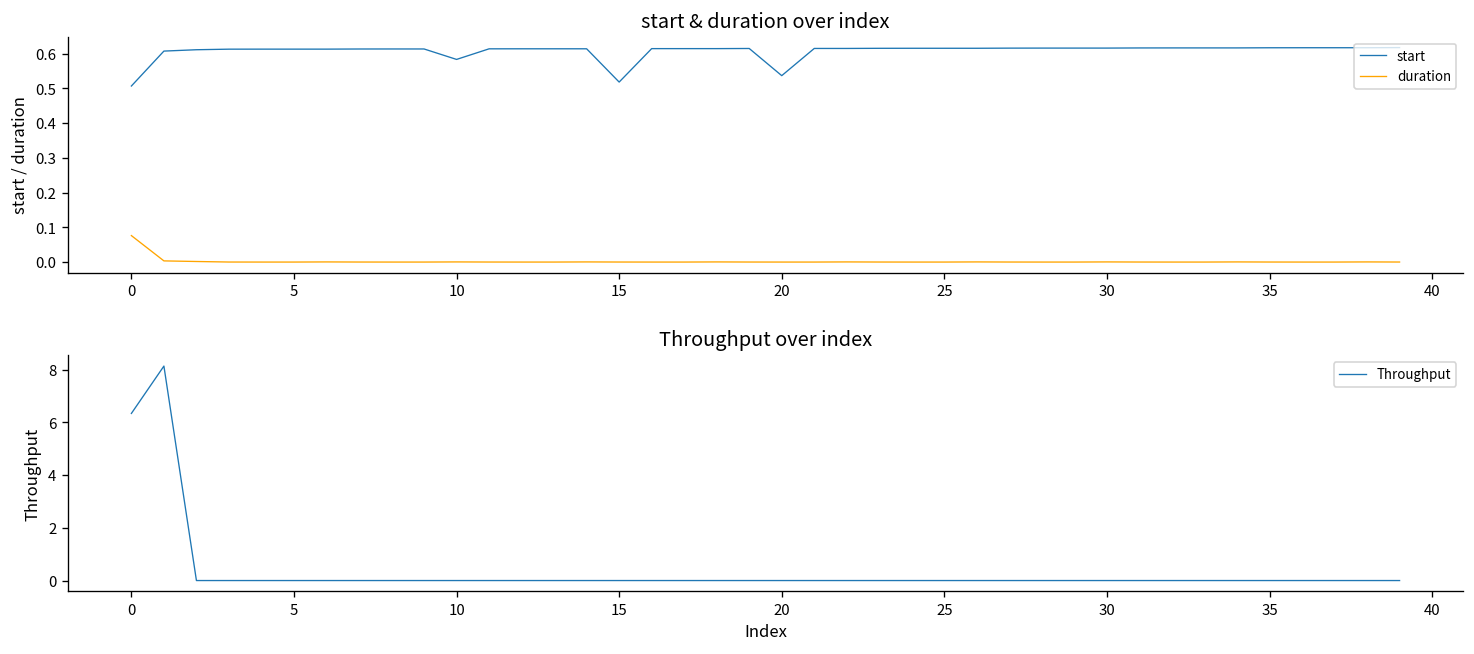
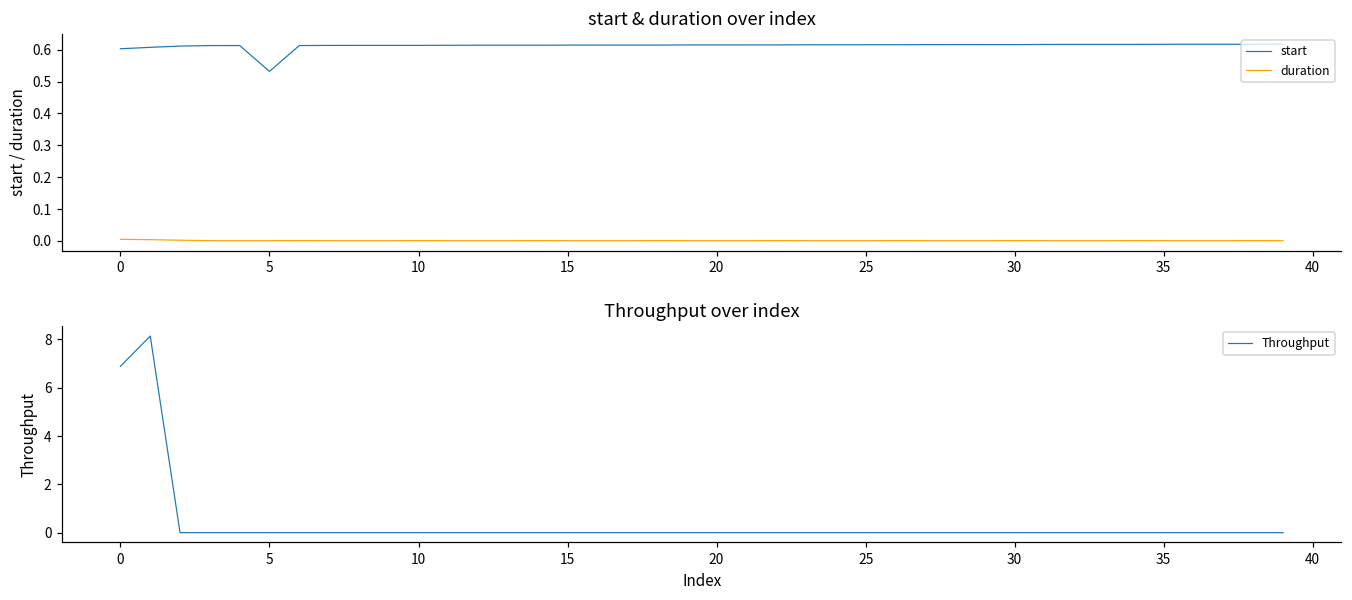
  {
    "start & duration over index": {
      "start": {
-       "0": 0.51,
-       "5": 0.61,
-       "10": 0.58,
-       "15": 0.52,
-       "20": 0.54,
+       "0": 0.60,
+       "5": 0.53,
+       "10": 0.61,
+       "15": 0.61,
+       "20": 0.62,
        "25": 0.62,
        "30": 0.62,
        "35": 0.62
      },
      "duration": {
-       "0": 0.08,
+       "0": 0.00,
        "5": 0.00,
        "10": 0.00,
        "15": 0.00,
        "20": 0.00,
        "25": 0.00,
        "30": 0.00,
        "35": 0.00
      }
    },
    "Throughput over index": {
-     "0": 6.3,
+     "0": 6.9,
      "5": 0.0,
      "10": 0.0,
      "15": 0.0,
      "20": 0.0,
      "25": 0.0,
      "30": 0.0,
      "35": 0.0
    }
  }
